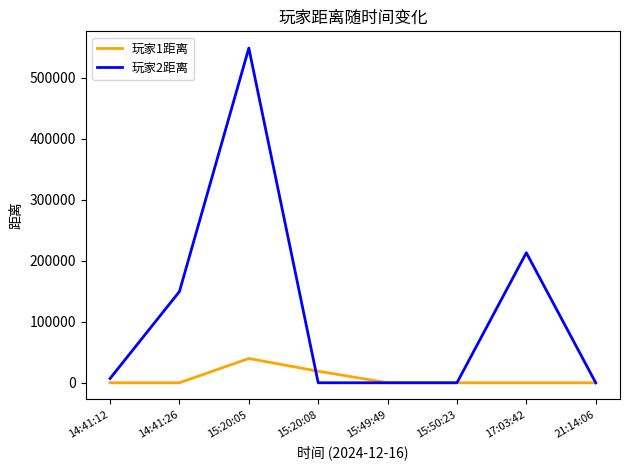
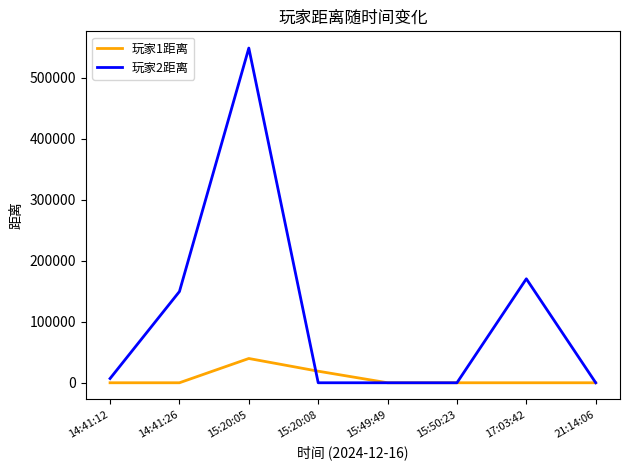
  {
    "玩家1距离": {
      "14:41:12": 0,
      "14:41:26": 0,
      "15:20:05": 40000,
      "15:20:08": 20000,
      "17:03:42": 0
    },
    "玩家2距离": {
      "14:41:12": 10000,
      "14:41:26": 150000,
      "15:20:05": 550000,
      "15:20:08": 0,
-     "17:03:42": 210000
+     "17:03:42": 170000
    }
  }
